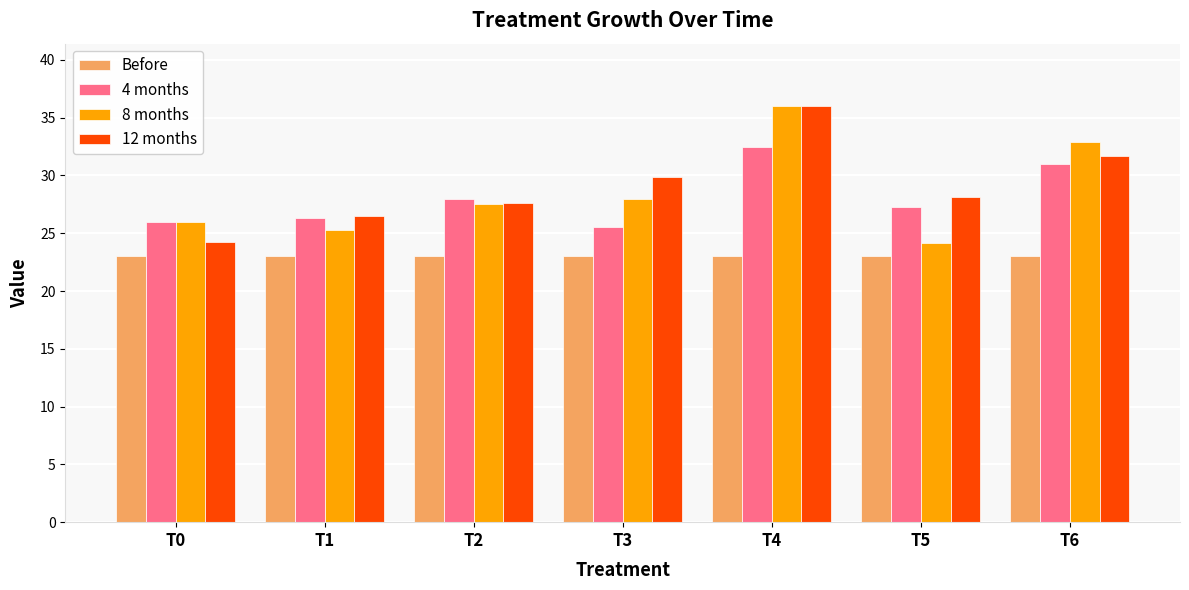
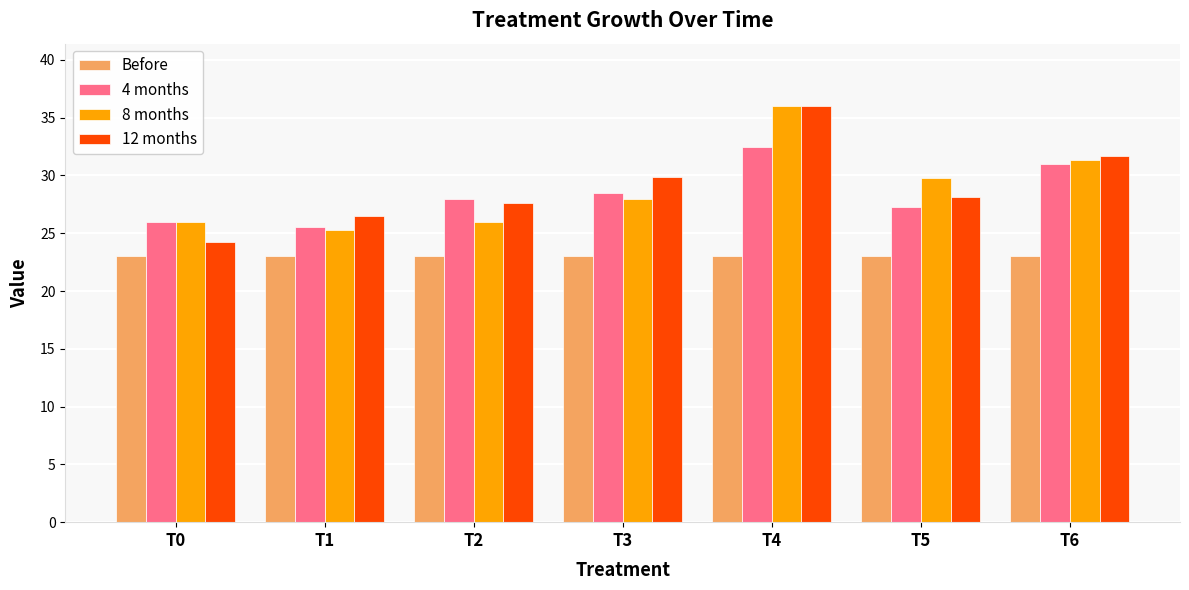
  {
    "Before": {
      "T0": 23.0,
      "T1": 23.0,
      "T2": 23.0,
      "T3": 23.0,
      "T4": 23.0,
      "T5": 23.0,
      "T6": 23.0
    },
    "4 months": {
      "T0": 26.0,
-     "T1": 26.3,
+     "T1": 25.5,
      "T2": 28.0,
-     "T3": 25.5,
+     "T3": 28.5,
      "T4": 32.5,
      "T5": 27.3,
      "T6": 31.0
    },
    "8 months": {
      "T0": 26.0,
      "T1": 25.3,
-     "T2": 27.5,
+     "T2": 26.0,
      "T3": 28.0,
      "T4": 36.0,
-     "T5": 24.1,
-     "T6": 32.9
+     "T5": 29.8,
+     "T6": 31.3
    },
    "12 months": {
      "T0": 24.2,
      "T1": 26.5,
      "T2": 27.6,
      "T3": 29.9,
      "T4": 36.0,
      "T5": 28.1,
      "T6": 31.7
    }
  }
